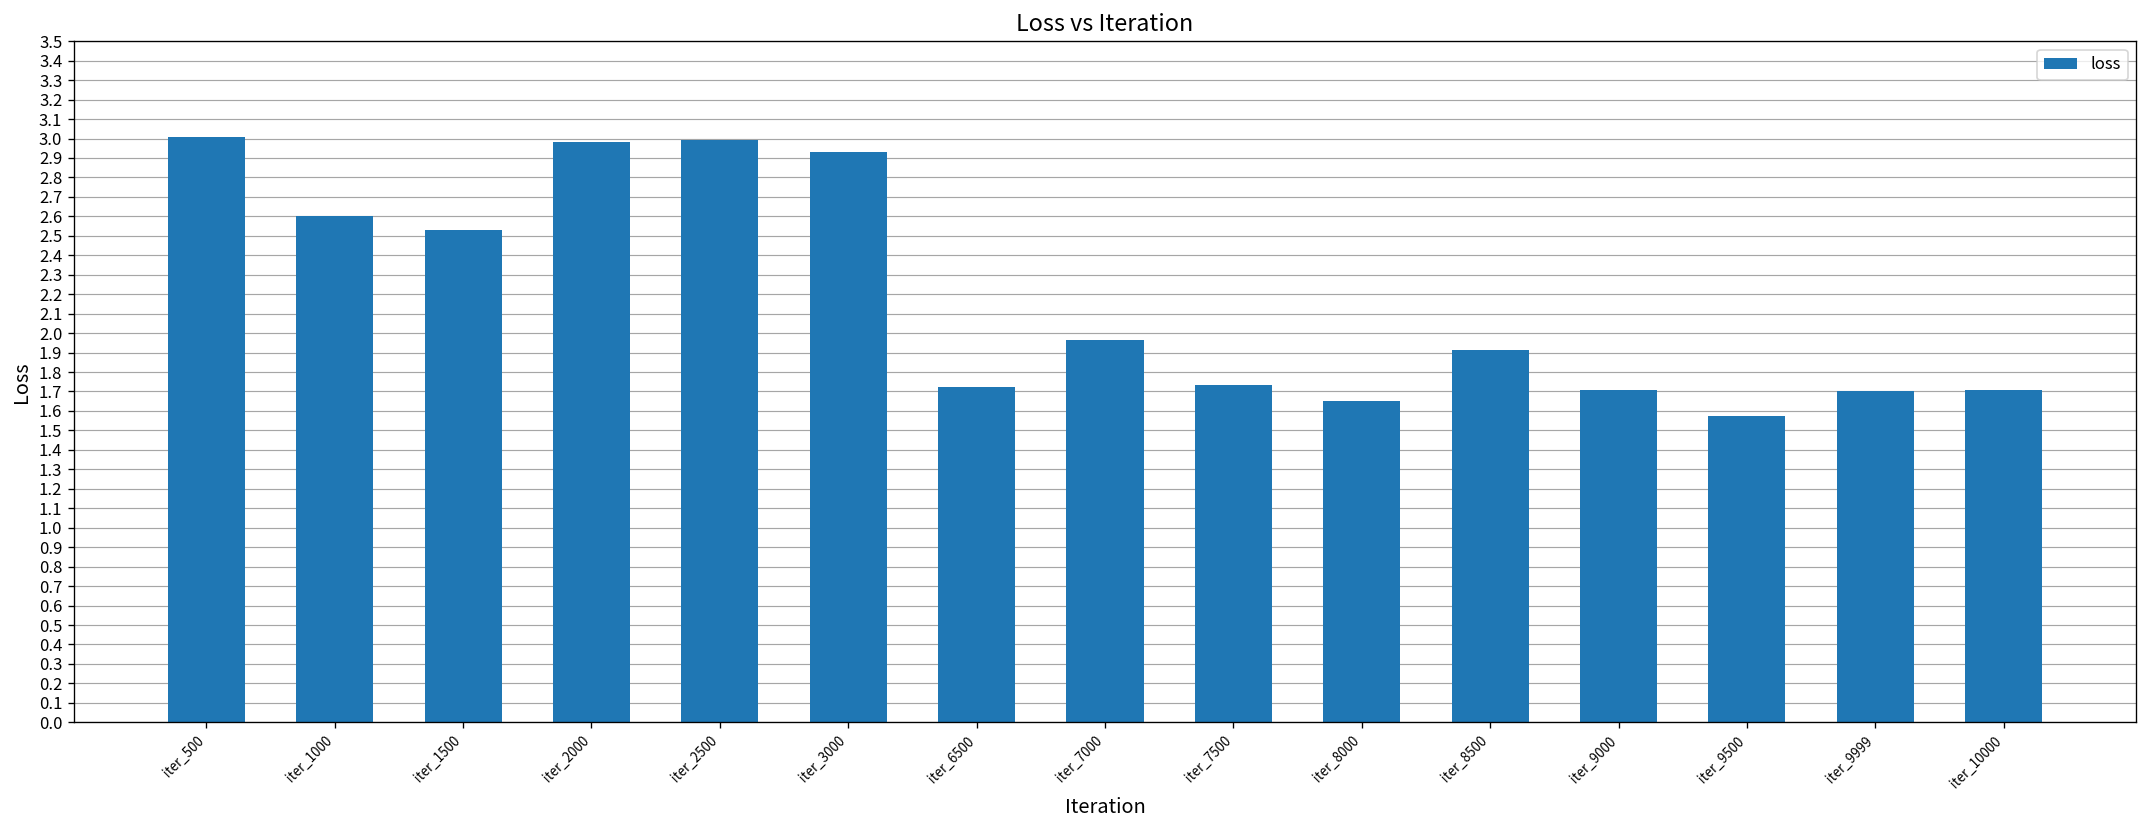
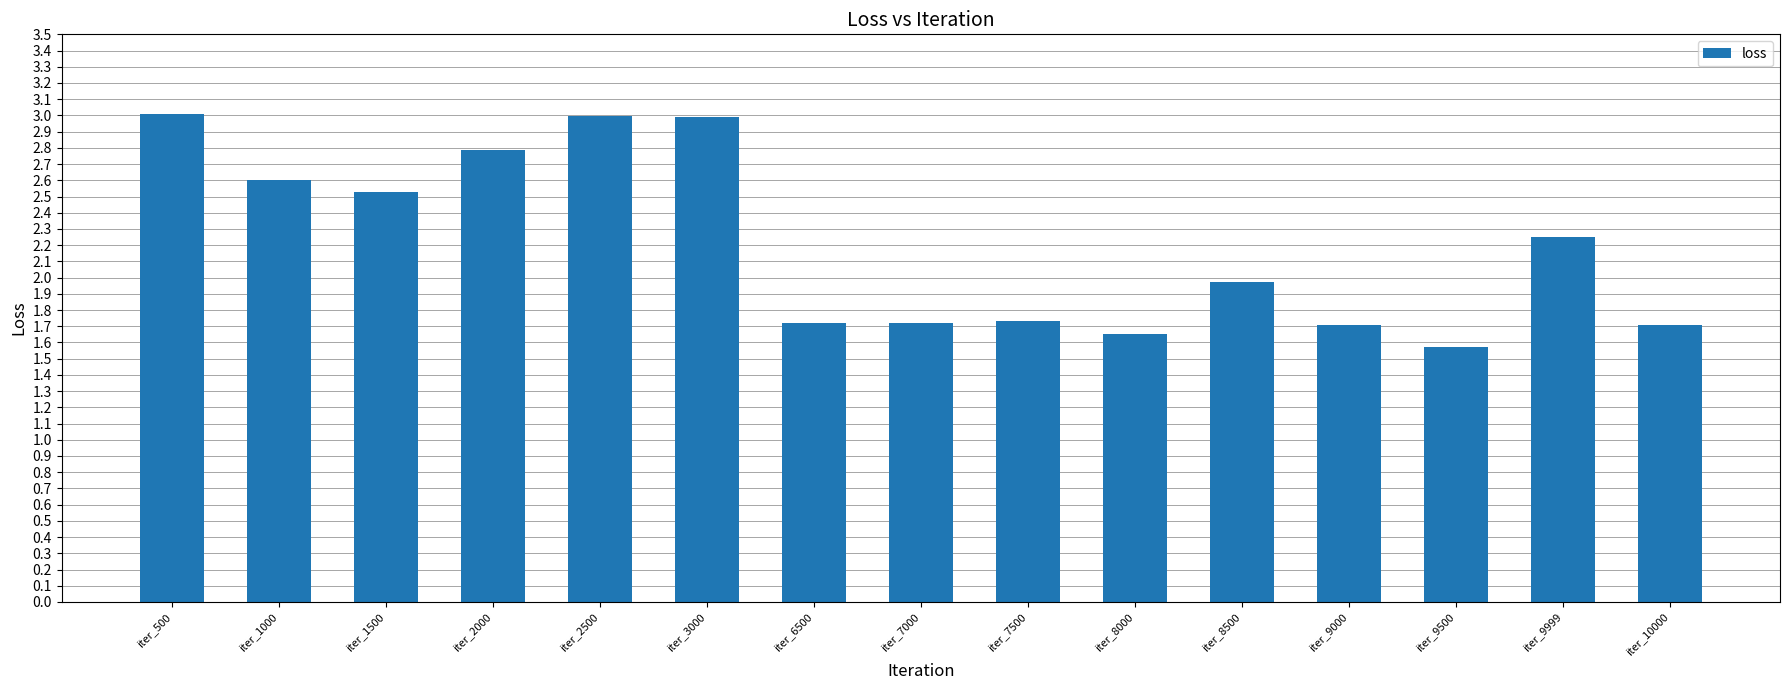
  {
    "iter_500": 3.01,
    "iter_1000": 2.60,
    "iter_1500": 2.53,
-   "iter_2000": 2.98,
+   "iter_2000": 2.78,
    "iter_2500": 2.99,
-   "iter_3000": 2.93,
+   "iter_3000": 2.99,
    "iter_6500": 1.72,
-   "iter_7000": 1.97,
+   "iter_7000": 1.72,
    "iter_7500": 1.74,
    "iter_8000": 1.65,
-   "iter_8500": 1.92,
+   "iter_8500": 1.97,
    "iter_9000": 1.71,
    "iter_9500": 1.57,
-   "iter_9999": 1.70,
+   "iter_9999": 2.25,
    "iter_10000": 1.71
  }
